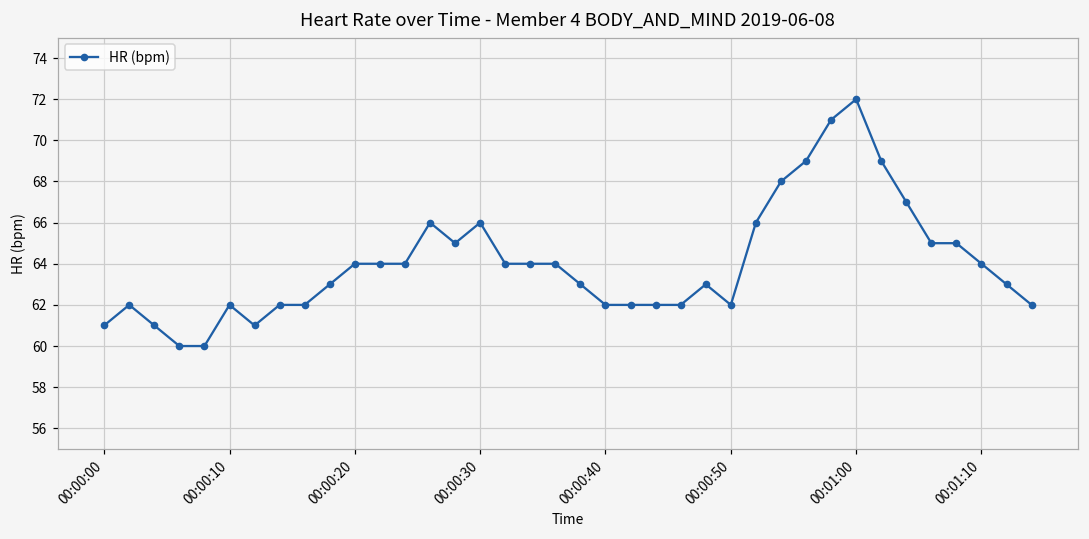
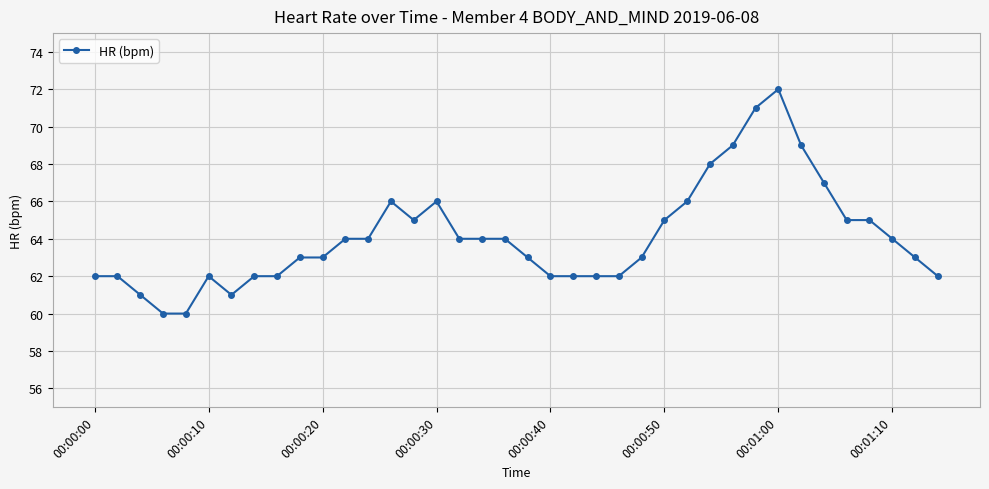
  {
-   "00:00:00": 61,
+   "00:00:00": 62,
    "00:00:10": 62,
-   "00:00:20": 64,
+   "00:00:20": 63,
    "00:00:30": 66,
    "00:00:40": 62,
-   "00:00:50": 62,
+   "00:00:50": 65,
    "00:01:00": 72,
    "00:01:10": 64
  }
